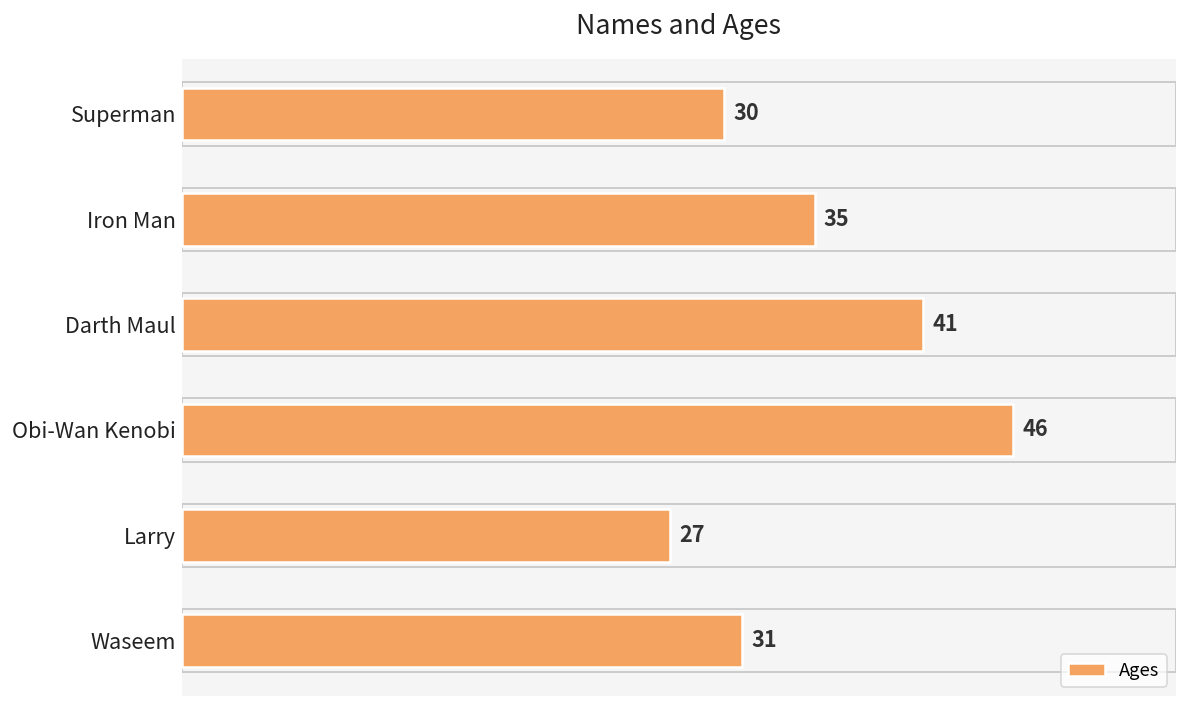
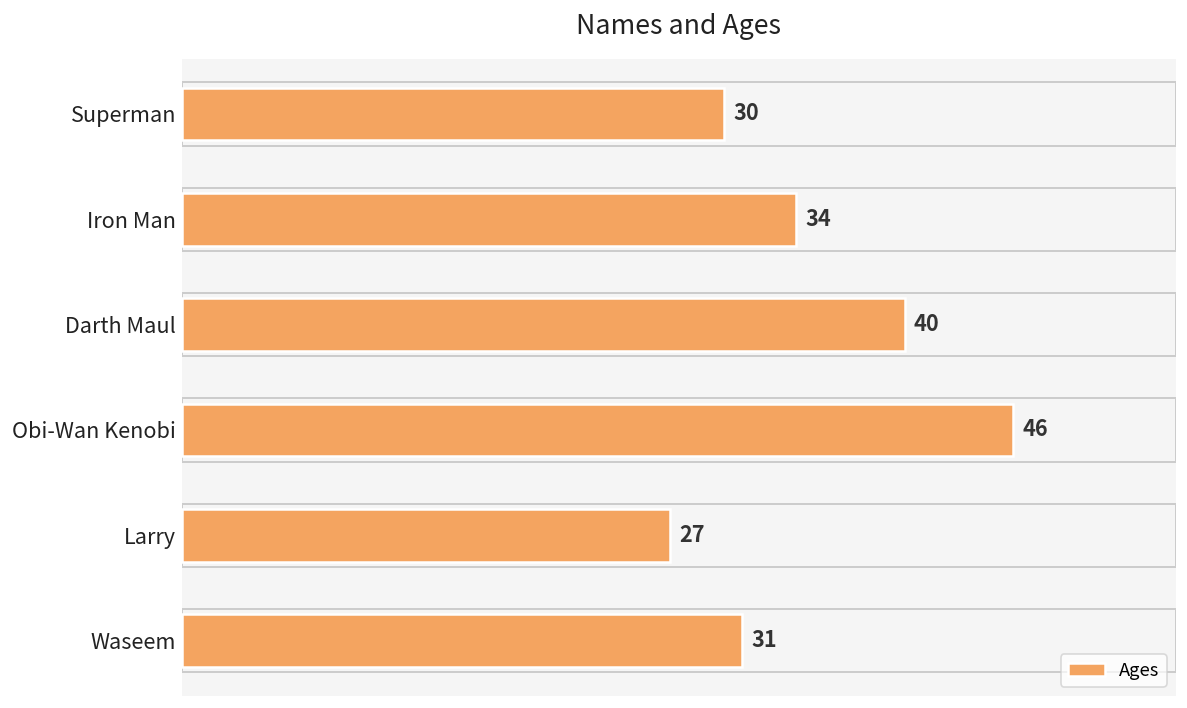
  {
    "Superman": 30,
-   "Iron Man": 35,
-   "Darth Maul": 41,
+   "Iron Man": 34,
+   "Darth Maul": 40,
    "Obi-Wan Kenobi": 46,
    "Larry": 27,
    "Waseem": 31
  }
